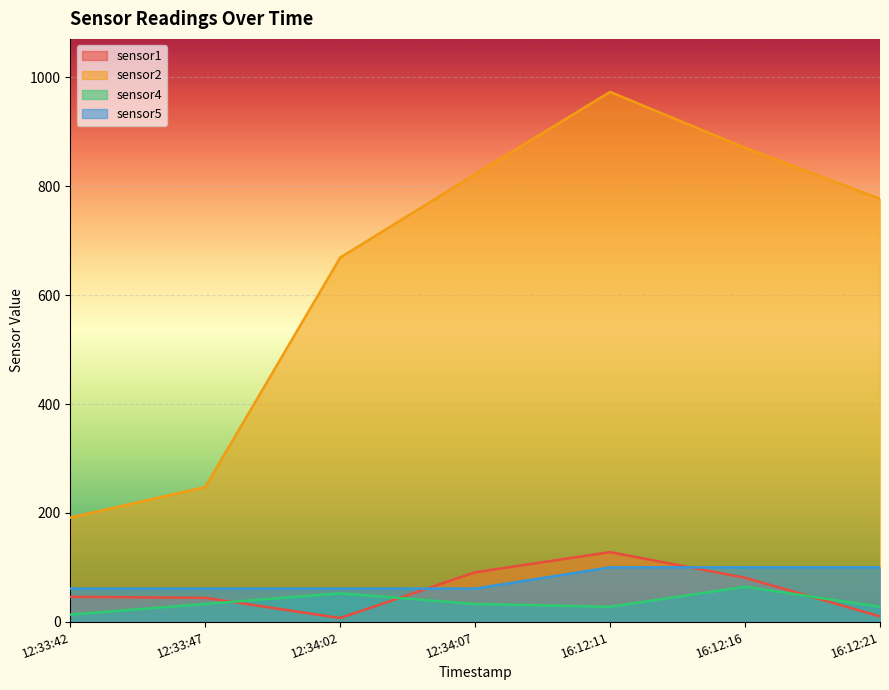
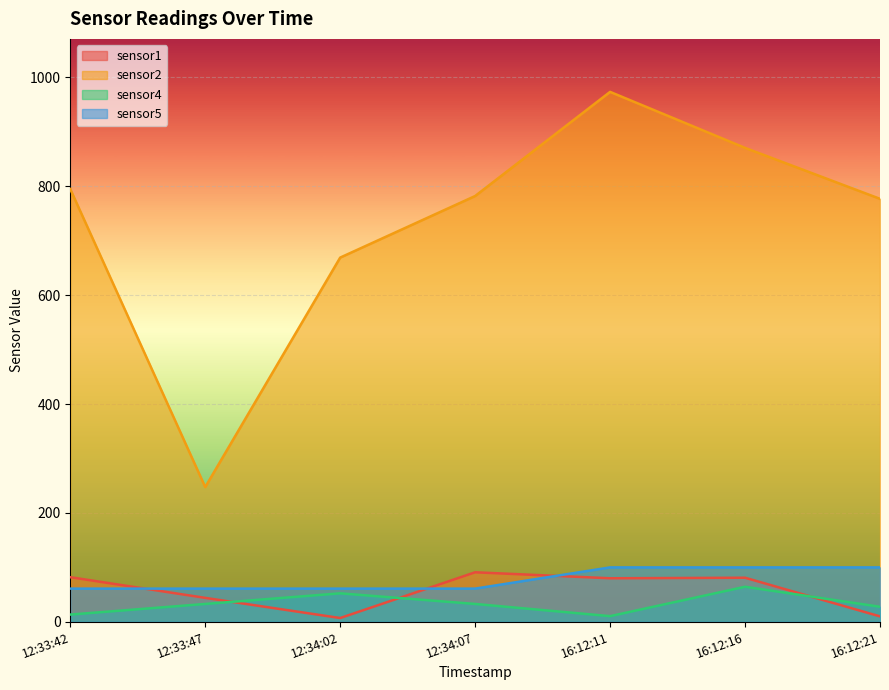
  {
    "sensor1": {
-     "12:33:42": 50,
+     "12:33:42": 80,
      "12:33:47": 40,
      "12:34:02": 10,
      "12:34:07": 90,
-     "16:12:11": 130,
+     "16:12:11": 80,
      "16:12:16": 80,
      "16:12:21": 10
    },
    "sensor2": {
-     "12:33:42": 190,
+     "12:33:42": 790,
      "12:33:47": 250,
      "12:34:02": 670,
-     "12:34:07": 820,
+     "12:34:07": 780,
      "16:12:11": 970,
      "16:12:16": 870,
      "16:12:21": 780
    },
    "sensor4": {
      "12:33:42": 10,
      "12:33:47": 30,
      "12:34:02": 50,
      "12:34:07": 30,
-     "16:12:11": 30,
+     "16:12:11": 10,
      "16:12:16": 60,
      "16:12:21": 30
    },
    "sensor5": {
      "12:33:42": 60,
      "12:33:47": 60,
      "12:34:02": 60,
      "12:34:07": 60,
      "16:12:11": 100,
      "16:12:16": 100,
      "16:12:21": 100
    }
  }
